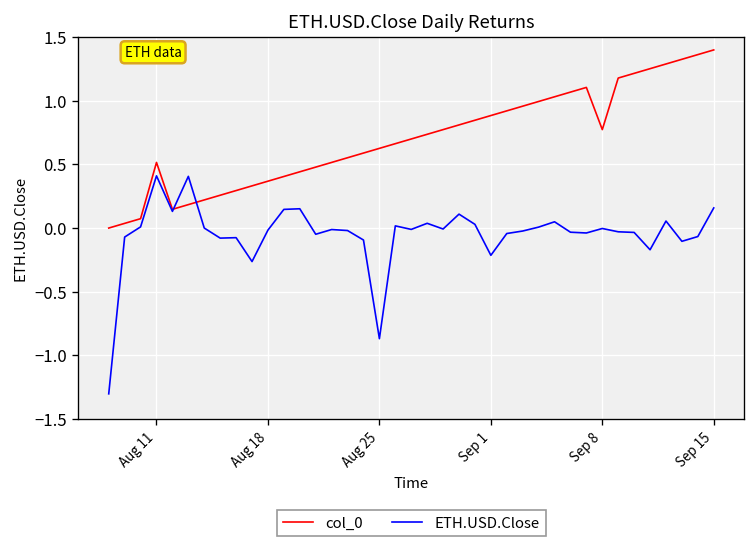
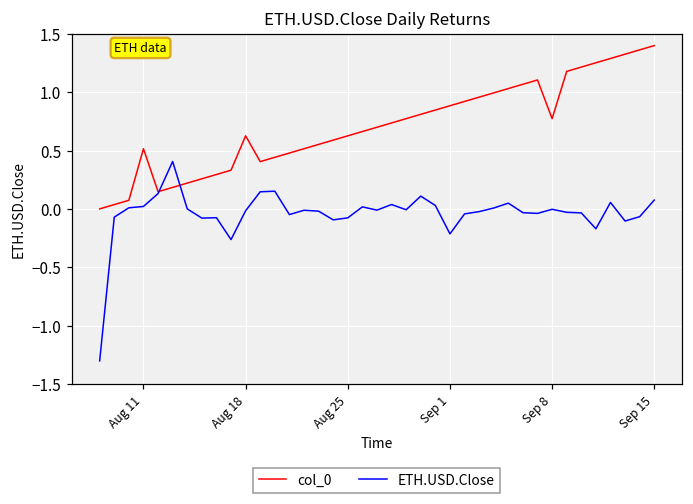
  {
    "col_0": {
      "Aug 11": 0.52,
-     "Aug 18": 0.37,
+     "Aug 18": 0.63,
      "Aug 25": 0.63,
      "Sep 1": 0.88,
      "Sep 8": 0.77,
      "Sep 15": 1.40
    },
    "ETH.USD.Close": {
-     "Aug 11": 0.41,
+     "Aug 11": 0.02,
      "Aug 18": -0.02,
-     "Aug 25": -0.87,
+     "Aug 25": -0.08,
      "Sep 1": -0.21,
      "Sep 8": 0.00,
-     "Sep 15": 0.16
+     "Sep 15": 0.08
    }
  }
